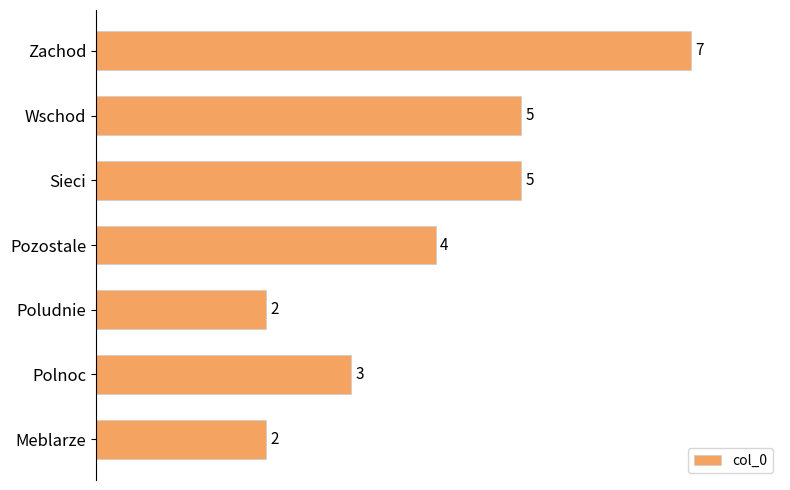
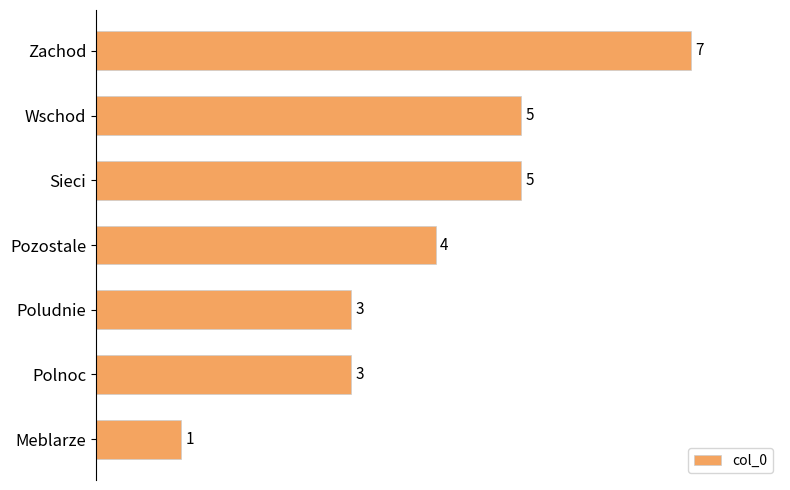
  {
    "Zachod": 7,
    "Wschod": 5,
    "Sieci": 5,
    "Pozostale": 4,
-   "Poludnie": 2,
+   "Poludnie": 3,
    "Polnoc": 3,
-   "Meblarze": 2
+   "Meblarze": 1
  }
